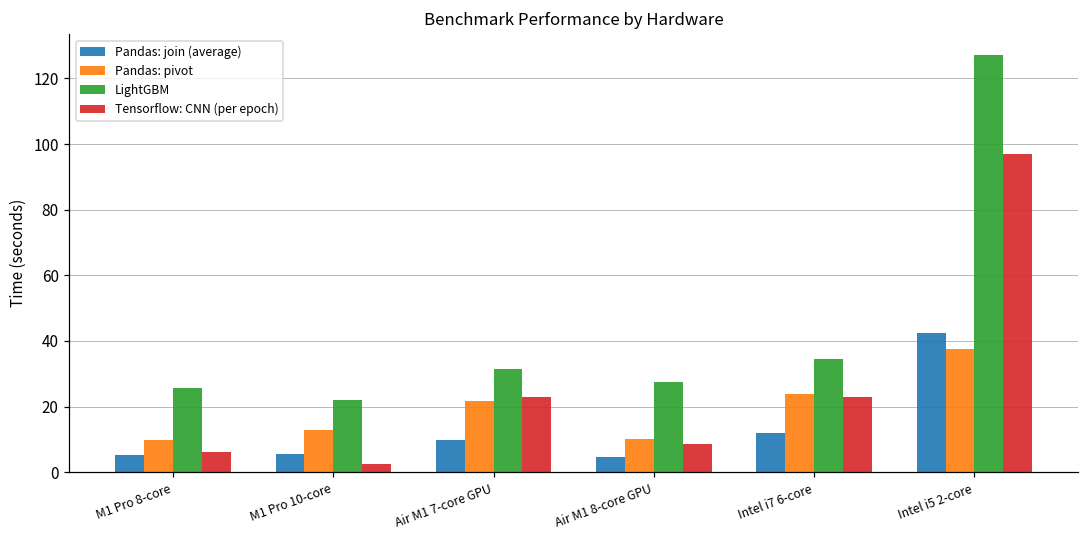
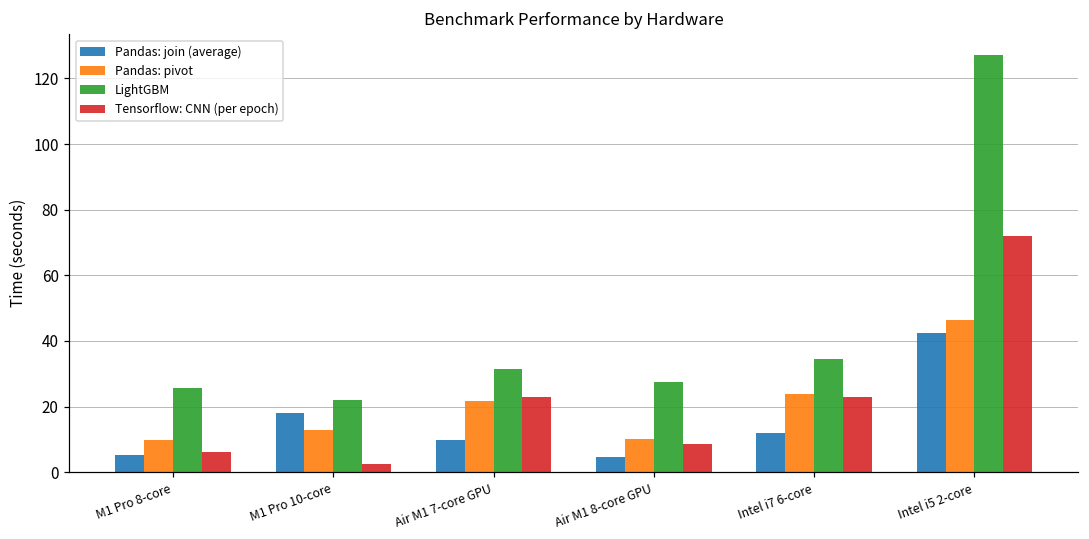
  {
    "Pandas: join (average)": {
      "M1 Pro 8-core": 5,
-     "M1 Pro 10-core": 5,
+     "M1 Pro 10-core": 18,
      "Air M1 7-core GPU": 10,
      "Air M1 8-core GPU": 5,
      "Intel i7 6-core": 12,
      "Intel i5 2-core": 42
    },
    "Pandas: pivot": {
      "M1 Pro 8-core": 10,
      "M1 Pro 10-core": 13,
      "Air M1 7-core GPU": 22,
      "Air M1 8-core GPU": 10,
      "Intel i7 6-core": 24,
-     "Intel i5 2-core": 38
+     "Intel i5 2-core": 46
    },
    "LightGBM": {
      "M1 Pro 8-core": 26,
      "M1 Pro 10-core": 22,
      "Air M1 7-core GPU": 31,
      "Air M1 8-core GPU": 28,
      "Intel i7 6-core": 34,
      "Intel i5 2-core": 127
    },
    "Tensorflow: CNN (per epoch)": {
      "M1 Pro 8-core": 6,
      "M1 Pro 10-core": 2,
      "Air M1 7-core GPU": 23,
      "Air M1 8-core GPU": 9,
      "Intel i7 6-core": 23,
-     "Intel i5 2-core": 97
+     "Intel i5 2-core": 72
    }
  }
